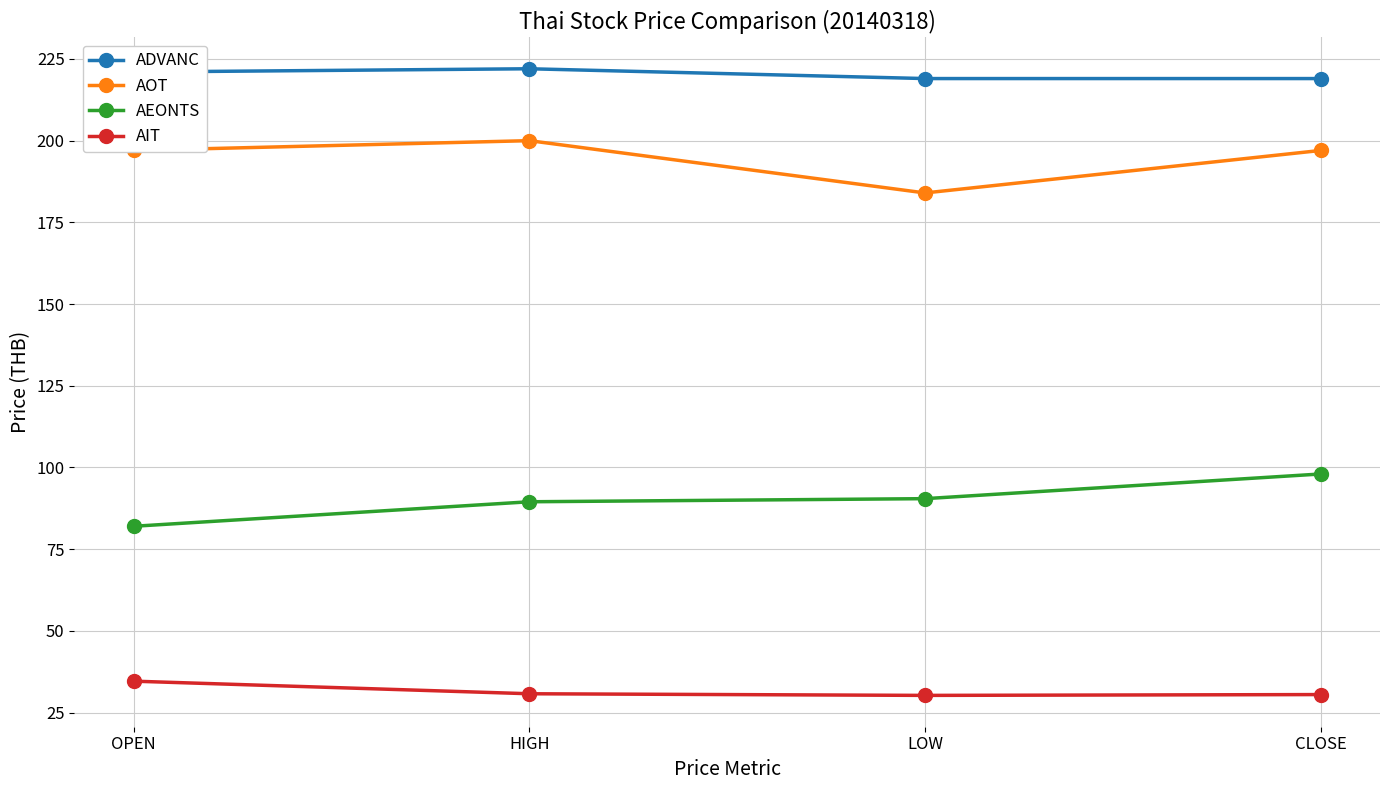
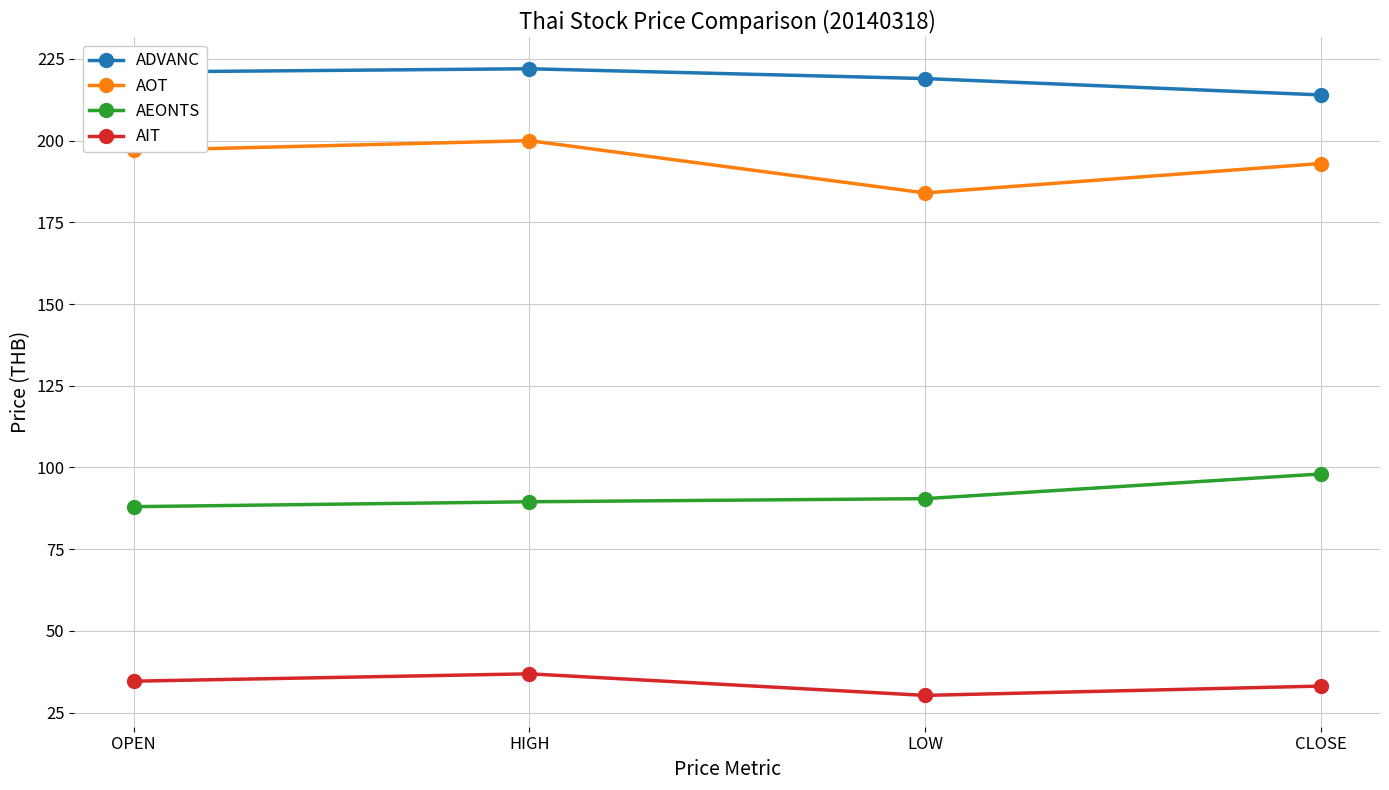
  {
    "ADVANC": {
      "HIGH": 222,
      "LOW": 219,
-     "CLOSE": 219
+     "CLOSE": 214
    },
    "AOT": {
      "HIGH": 200,
      "LOW": 184,
-     "CLOSE": 197
+     "CLOSE": 193
    },
    "AEONTS": {
-     "OPEN": 82,
+     "OPEN": 88,
      "HIGH": 90,
      "LOW": 90,
      "CLOSE": 98
    },
    "AIT": {
      "OPEN": 35,
-     "HIGH": 31,
+     "HIGH": 37,
      "LOW": 30,
-     "CLOSE": 31
+     "CLOSE": 33
    }
  }
